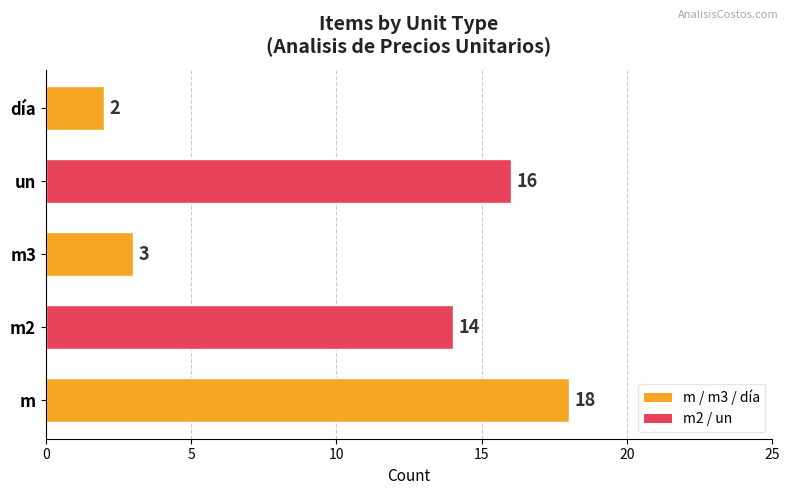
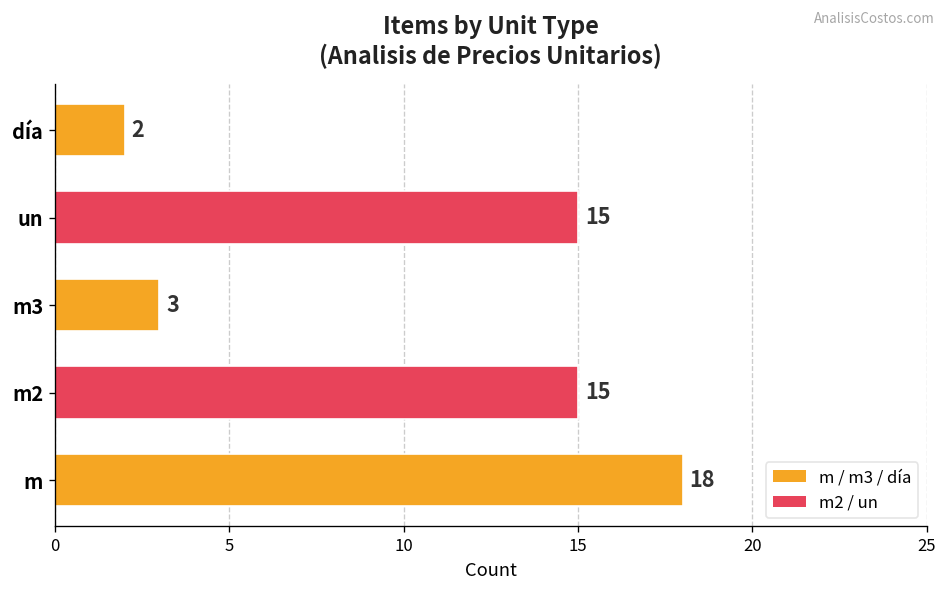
  {
    "día": 2,
-   "un": 16,
+   "un": 15,
    "m3": 3,
-   "m2": 14,
+   "m2": 15,
    "m": 18
  }
